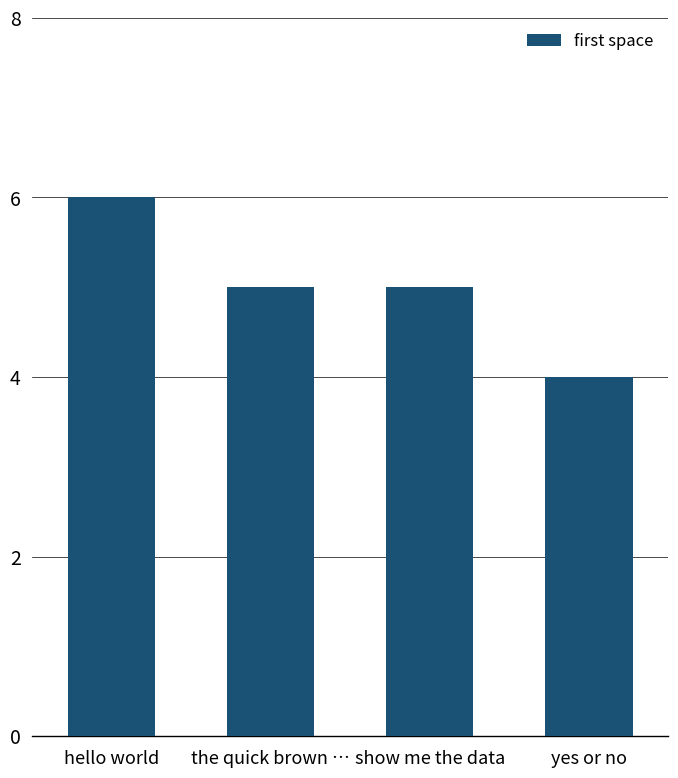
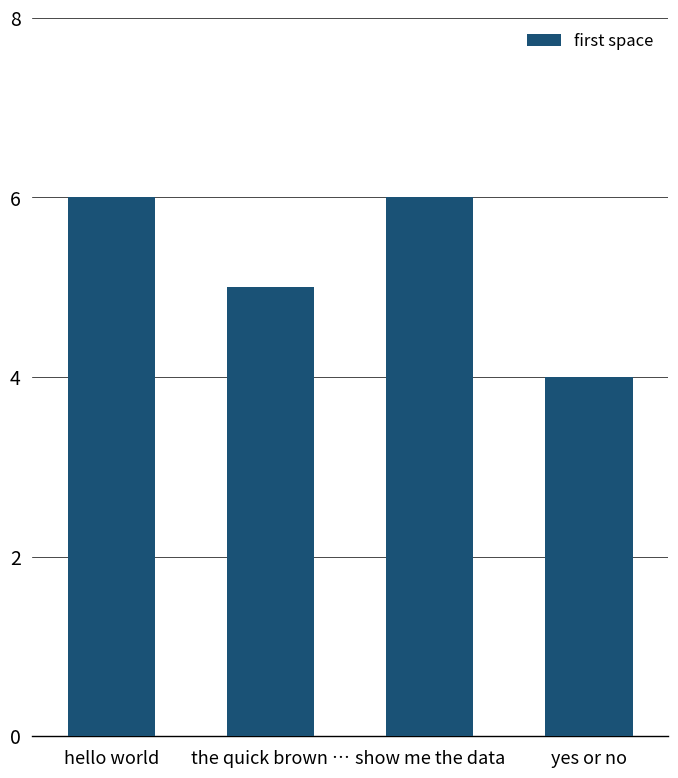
  {
    "hello world": 6,
    "the quick brown …": 5,
-   "show me the data": 5,
+   "show me the data": 6,
    "yes or no": 4
  }
